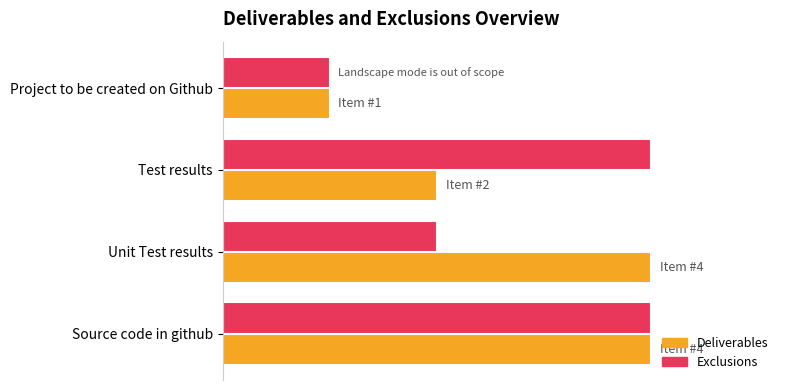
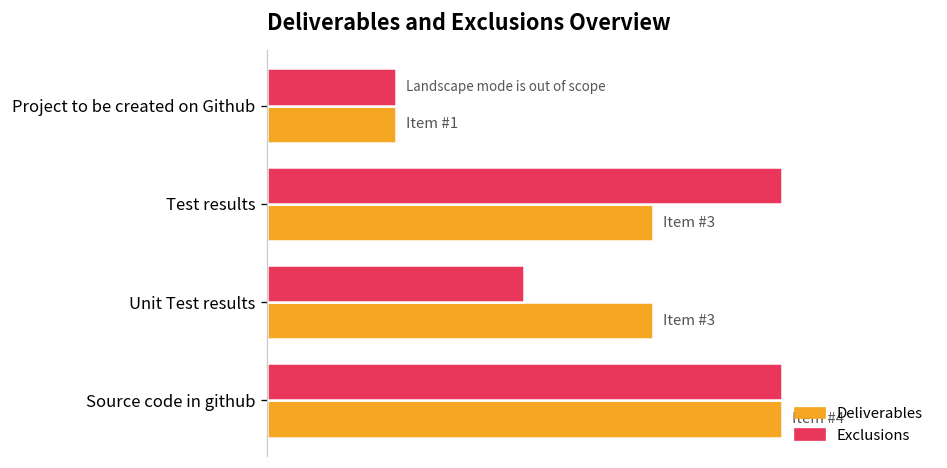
  {
    "Deliverables": {
-     "Test results": 2,
-     "Unit Test results": 4
+     "Test results": 3,
+     "Unit Test results": 3
    }
  }
